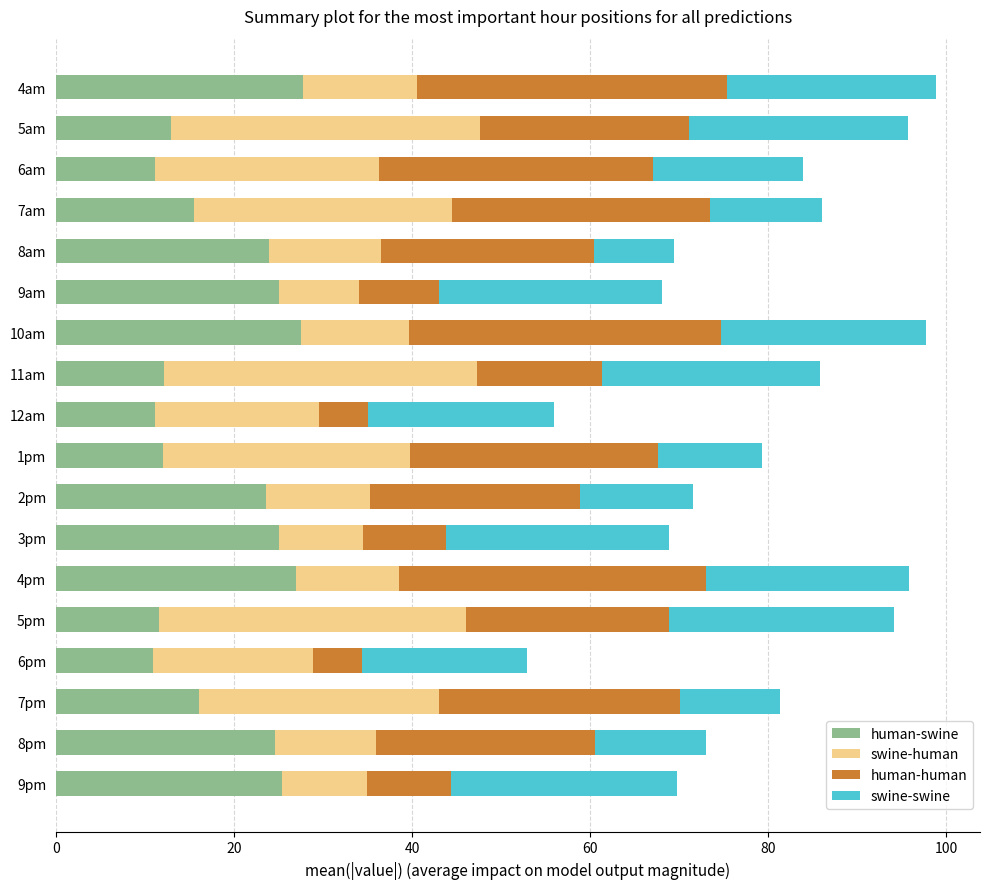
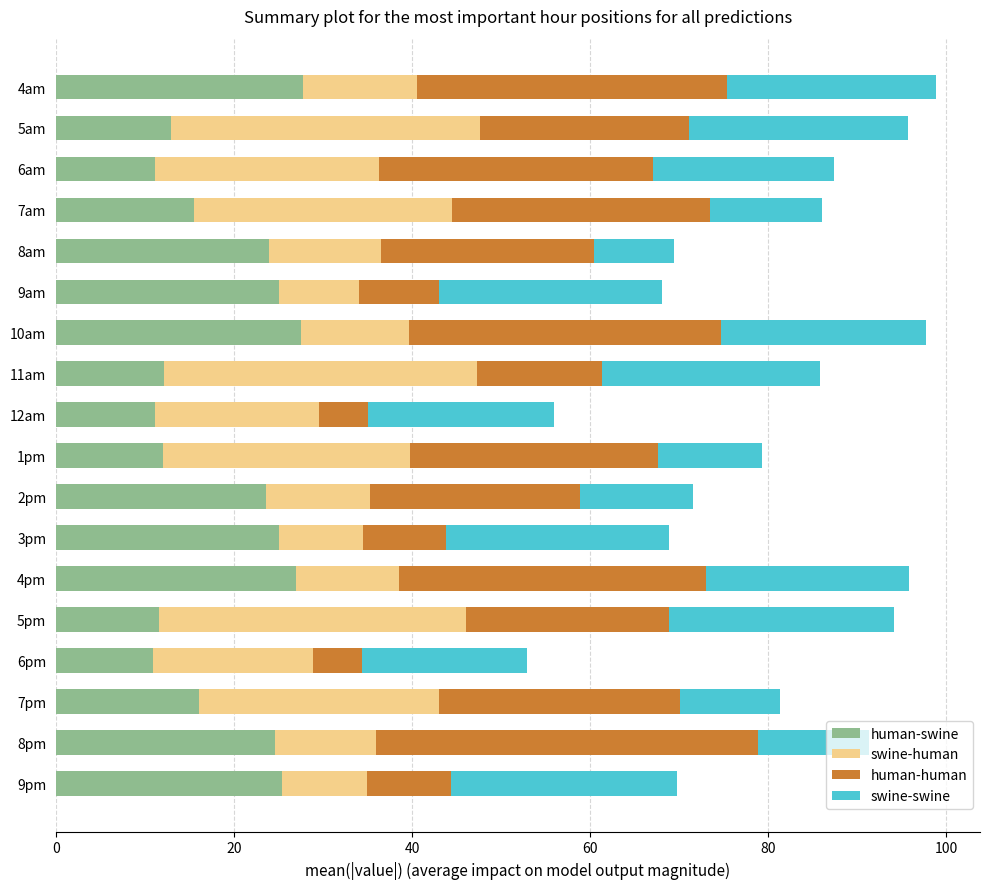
  {
    "human-swine": {
      "4am": 28,
      "5am": 13,
      "6am": 11,
      "7am": 16,
      "8am": 24,
      "9am": 25,
      "10am": 27,
      "11am": 12,
      "12am": 11,
      "1pm": 12,
      "2pm": 24,
      "3pm": 25,
      "4pm": 27,
      "5pm": 12,
      "6pm": 11,
      "7pm": 16,
      "8pm": 25,
      "9pm": 25
    },
    "swine-human": {
      "4am": 13,
      "5am": 35,
      "6am": 25,
      "7am": 29,
      "8am": 13,
      "9am": 9,
      "10am": 12,
      "11am": 35,
      "12am": 18,
      "1pm": 28,
      "2pm": 12,
      "3pm": 9,
      "4pm": 12,
      "5pm": 34,
      "6pm": 18,
      "7pm": 27,
      "8pm": 11,
      "9pm": 10
    },
    "human-human": {
      "4am": 35,
      "5am": 23,
      "6am": 31,
      "7am": 29,
      "8am": 24,
      "9am": 9,
      "10am": 35,
      "11am": 14,
      "12am": 5,
      "1pm": 28,
      "2pm": 24,
      "3pm": 9,
      "4pm": 34,
      "5pm": 23,
      "6pm": 6,
      "7pm": 27,
-     "8pm": 25,
+     "8pm": 43,
      "9pm": 10
    },
    "swine-swine": {
      "4am": 23,
      "5am": 24,
-     "6am": 17,
+     "6am": 20,
      "7am": 13,
      "8am": 9,
      "9am": 25,
      "10am": 23,
      "11am": 24,
      "12am": 21,
      "1pm": 12,
      "2pm": 13,
      "3pm": 25,
      "4pm": 23,
      "5pm": 25,
      "6pm": 19,
      "7pm": 11,
      "9pm": 25
    }
  }
